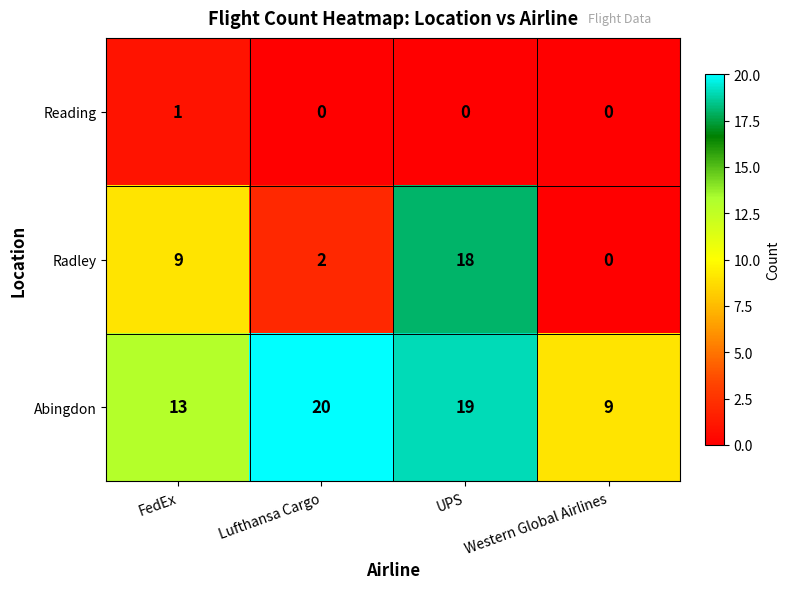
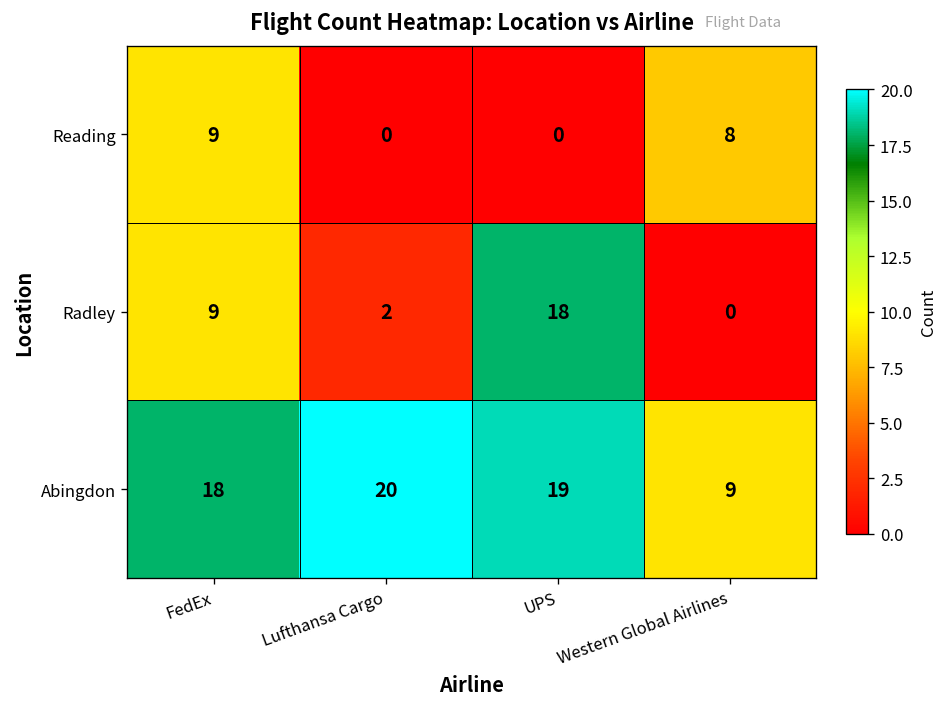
  {
    "Reading": {
-     "FedEx": 1,
+     "FedEx": 9,
      "Lufthansa Cargo": 0,
      "UPS": 0,
-     "Western Global Airlines": 0
+     "Western Global Airlines": 8
    },
    "Radley": {
      "FedEx": 9,
      "Lufthansa Cargo": 2,
      "UPS": 18,
      "Western Global Airlines": 0
    },
    "Abingdon": {
-     "FedEx": 13,
+     "FedEx": 18,
      "Lufthansa Cargo": 20,
      "UPS": 19,
      "Western Global Airlines": 9
    }
  }
